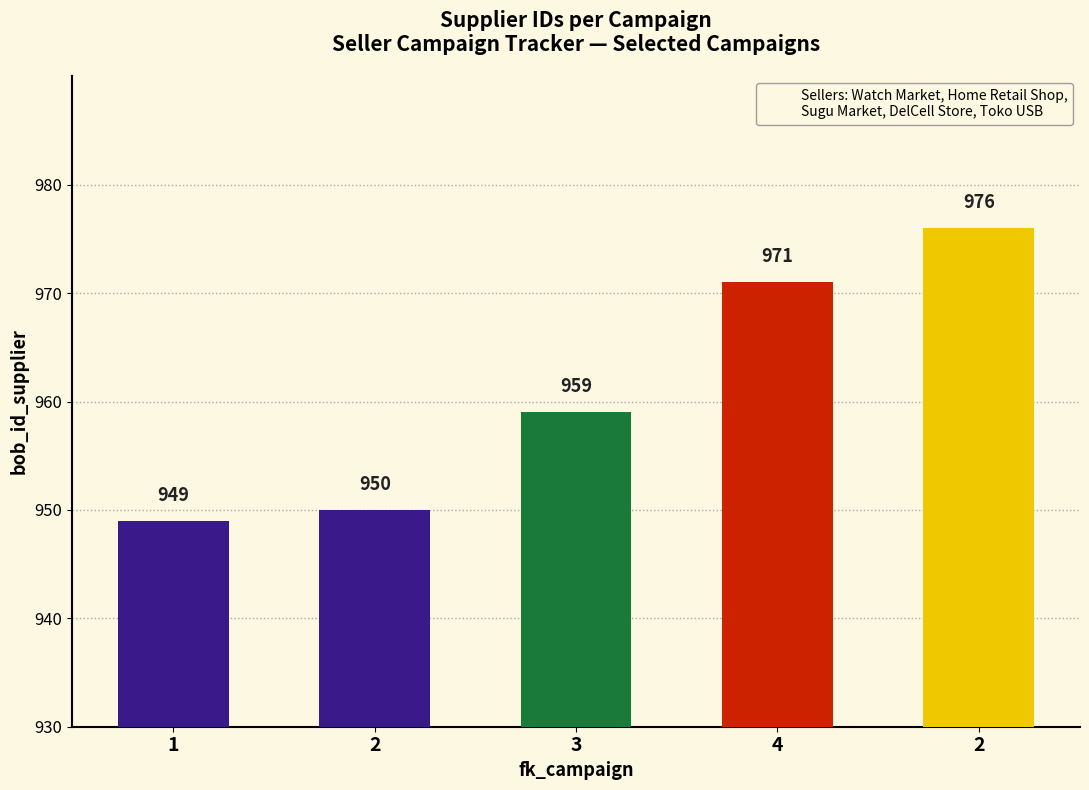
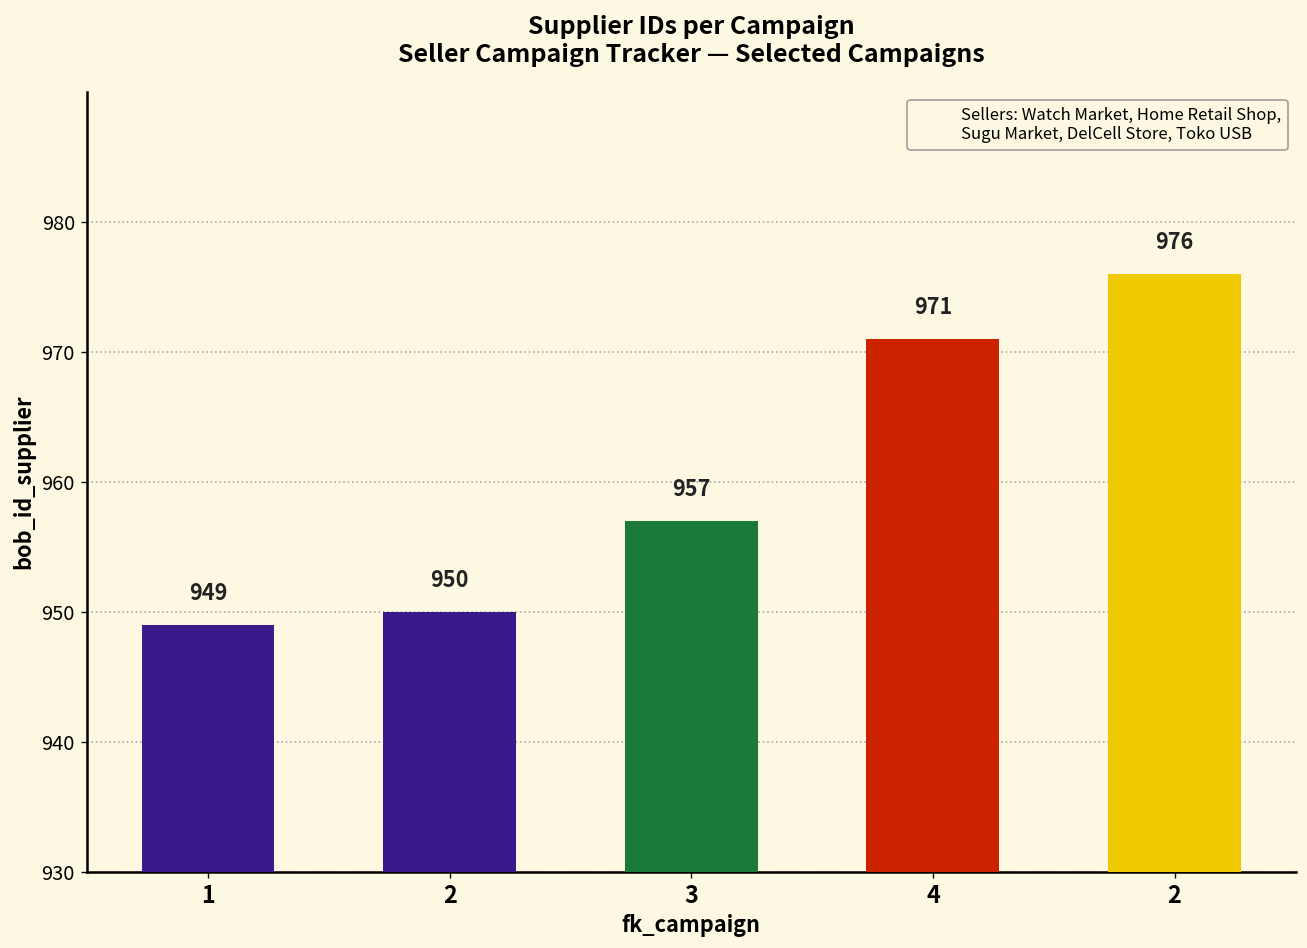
  {
    "1": 949,
-   "3": 959,
+   "3": 957,
    "4": 971
  }
